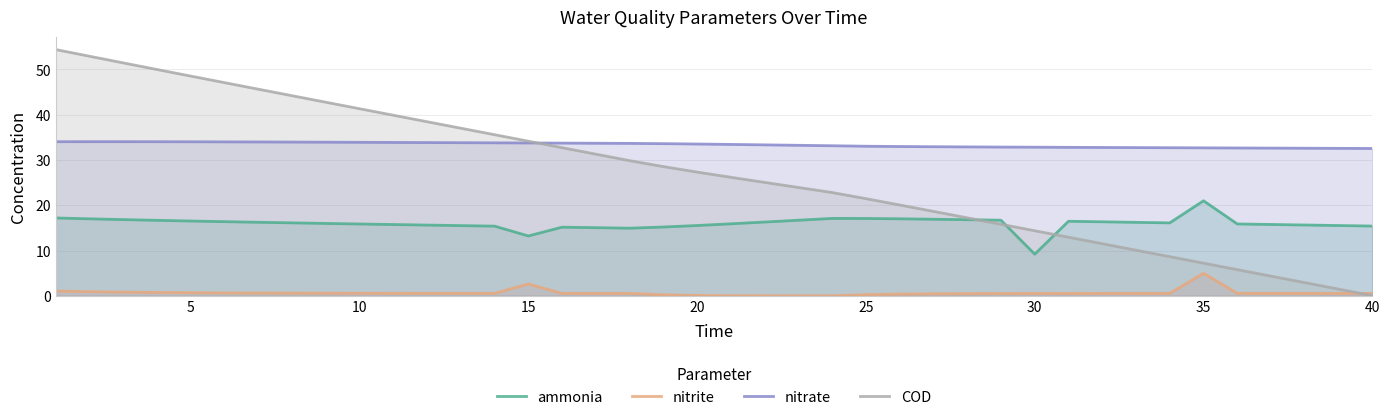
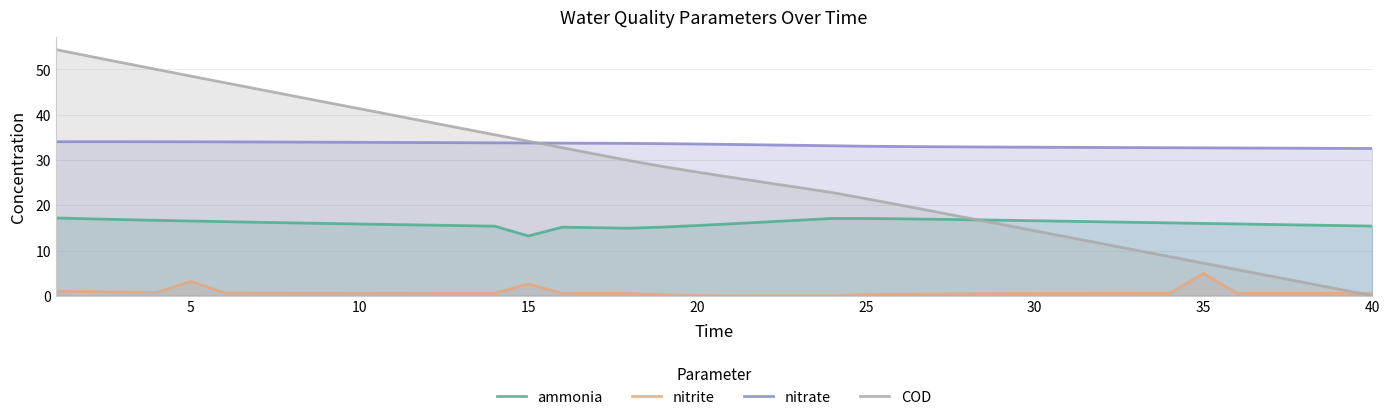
  {
    "ammonia": {
      "5": 17,
      "10": 16,
      "15": 13,
      "20": 16,
      "25": 17,
-     "30": 9,
-     "35": 21,
+     "30": 17,
+     "35": 16,
      "40": 15
    },
    "nitrite": {
-     "5": 1,
+     "5": 3,
      "10": 1,
      "15": 3,
      "20": 0,
      "25": 0,
      "30": 1,
      "35": 5
    }
  }
